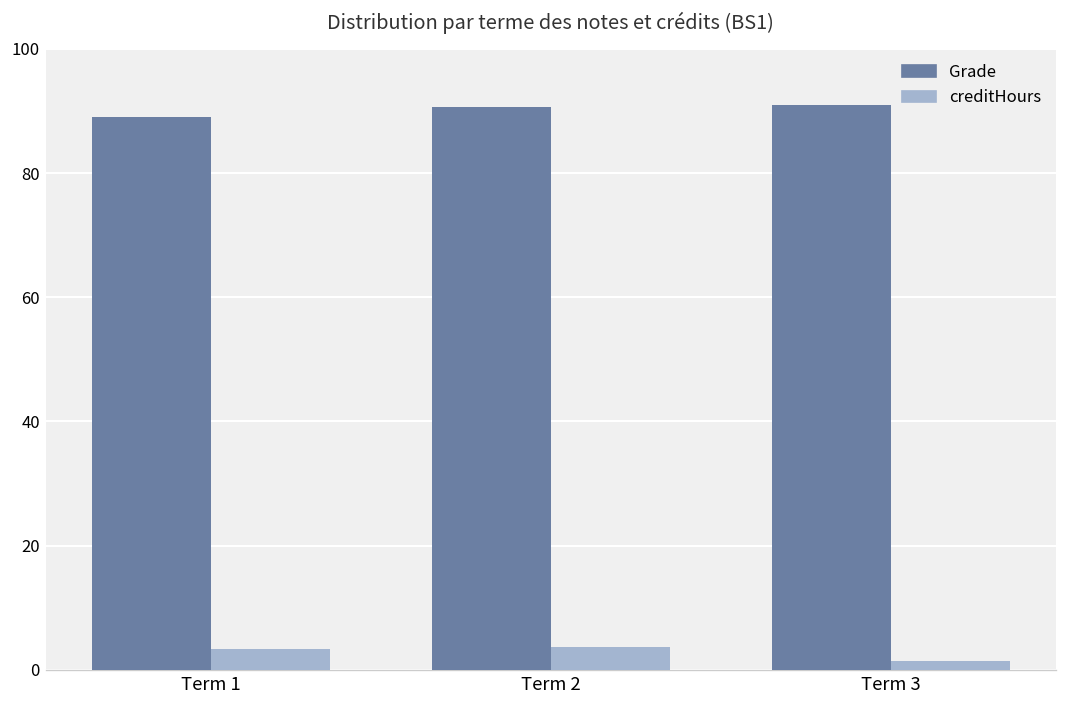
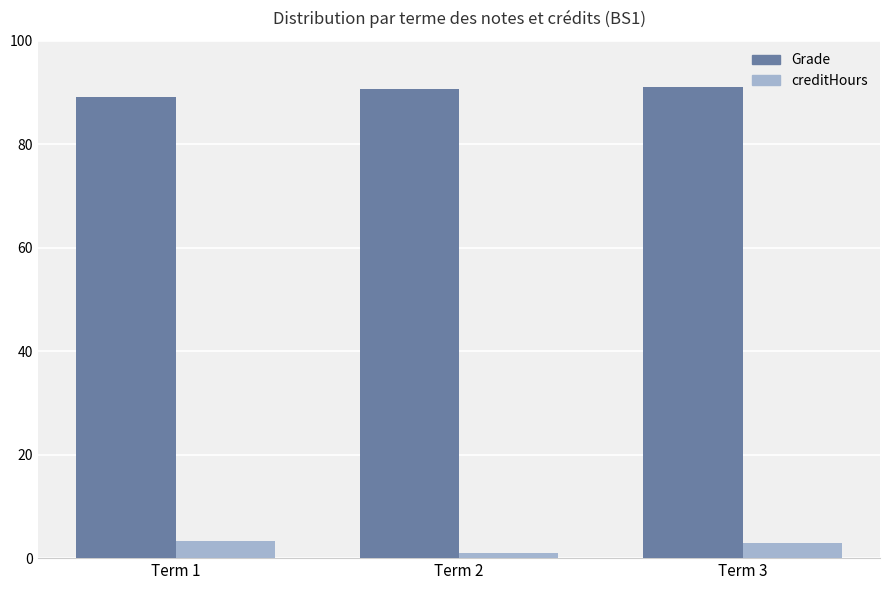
  {
    "Grade": {
      "Term 1": 89,
      "Term 2": 91,
      "Term 3": 91
    },
    "creditHours": {
      "Term 1": 3,
-     "Term 2": 4,
-     "Term 3": 1
+     "Term 2": 1,
+     "Term 3": 3
    }
  }
